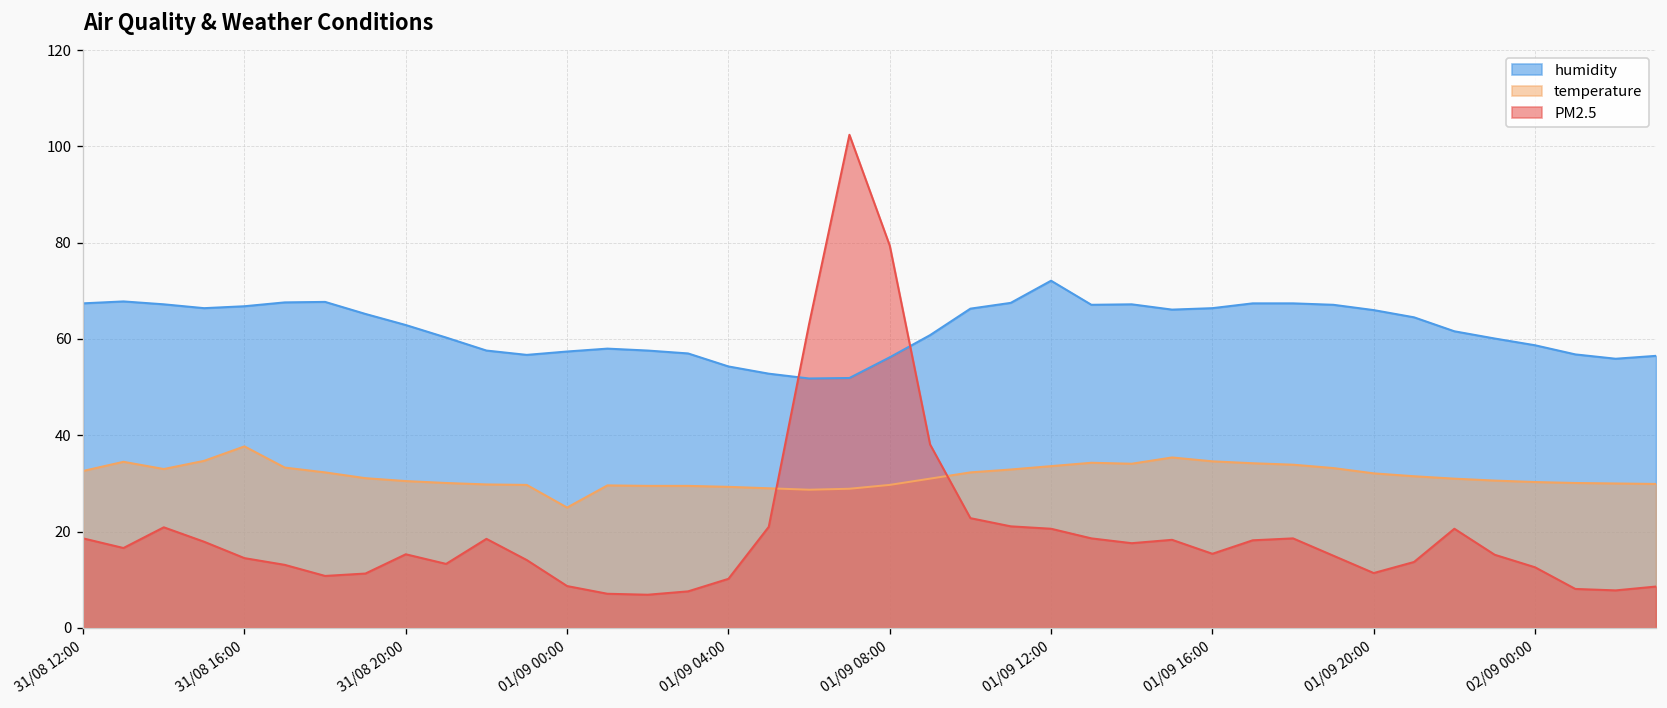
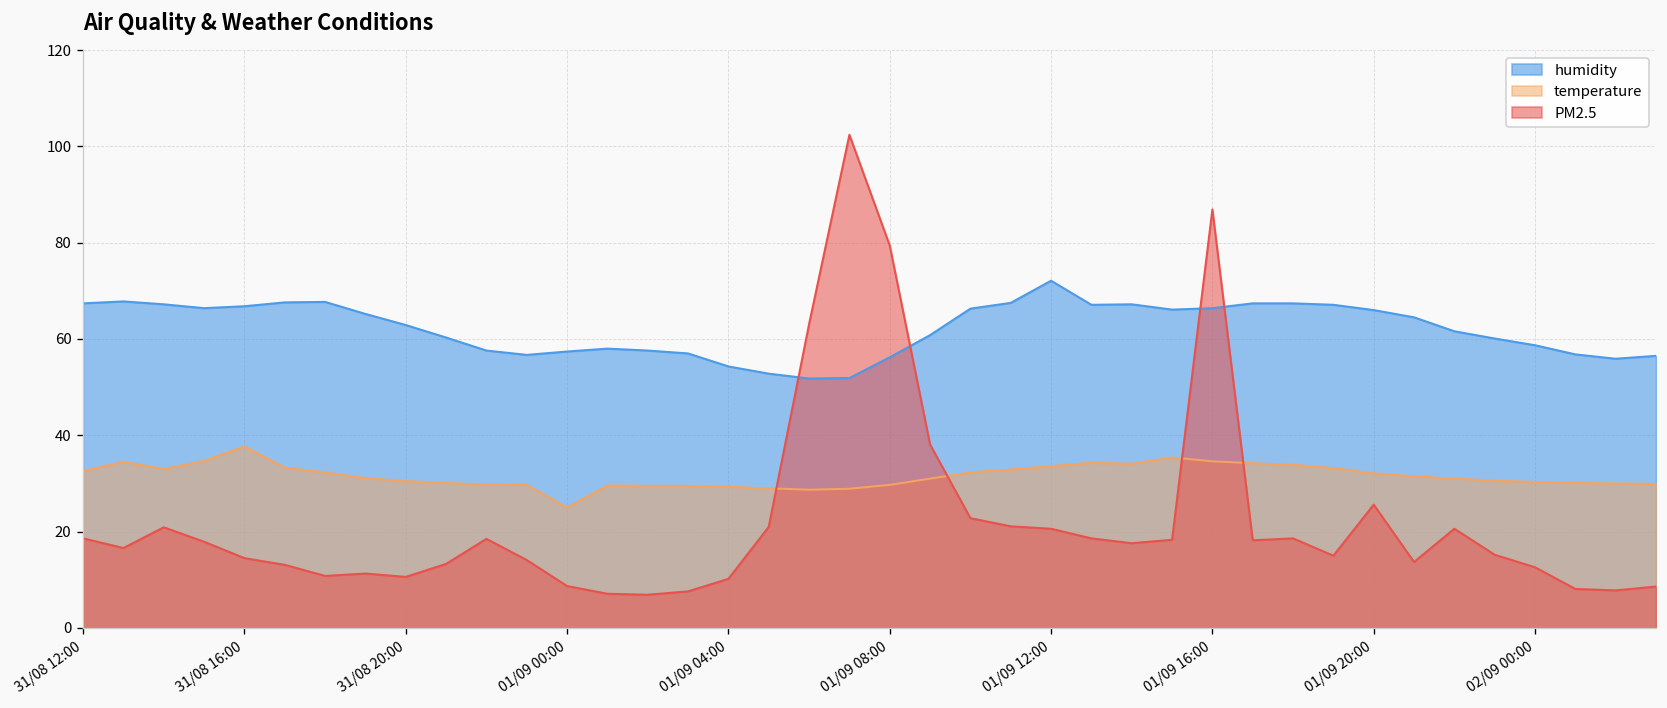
  {
    "humidity": {
      "31/08 12:00": 67,
      "31/08 16:00": 67,
      "31/08 20:00": 63,
      "01/09 00:00": 57,
      "01/09 04:00": 54,
      "01/09 08:00": 56,
      "01/09 12:00": 72,
      "01/09 16:00": 66,
      "01/09 20:00": 66,
      "02/09 00:00": 59
    },
    "temperature": {
      "31/08 12:00": 33,
      "31/08 16:00": 38,
      "31/08 20:00": 31,
      "01/09 00:00": 25,
      "01/09 04:00": 29,
      "01/09 08:00": 30,
      "01/09 12:00": 34,
      "01/09 16:00": 35,
      "01/09 20:00": 32,
      "02/09 00:00": 30
    },
    "PM2.5": {
      "31/08 12:00": 19,
      "31/08 16:00": 15,
-     "31/08 20:00": 15,
+     "31/08 20:00": 11,
      "01/09 00:00": 9,
      "01/09 04:00": 10,
      "01/09 08:00": 79,
      "01/09 12:00": 21,
-     "01/09 16:00": 15,
-     "01/09 20:00": 11,
+     "01/09 16:00": 87,
+     "01/09 20:00": 26,
      "02/09 00:00": 13
    }
  }
